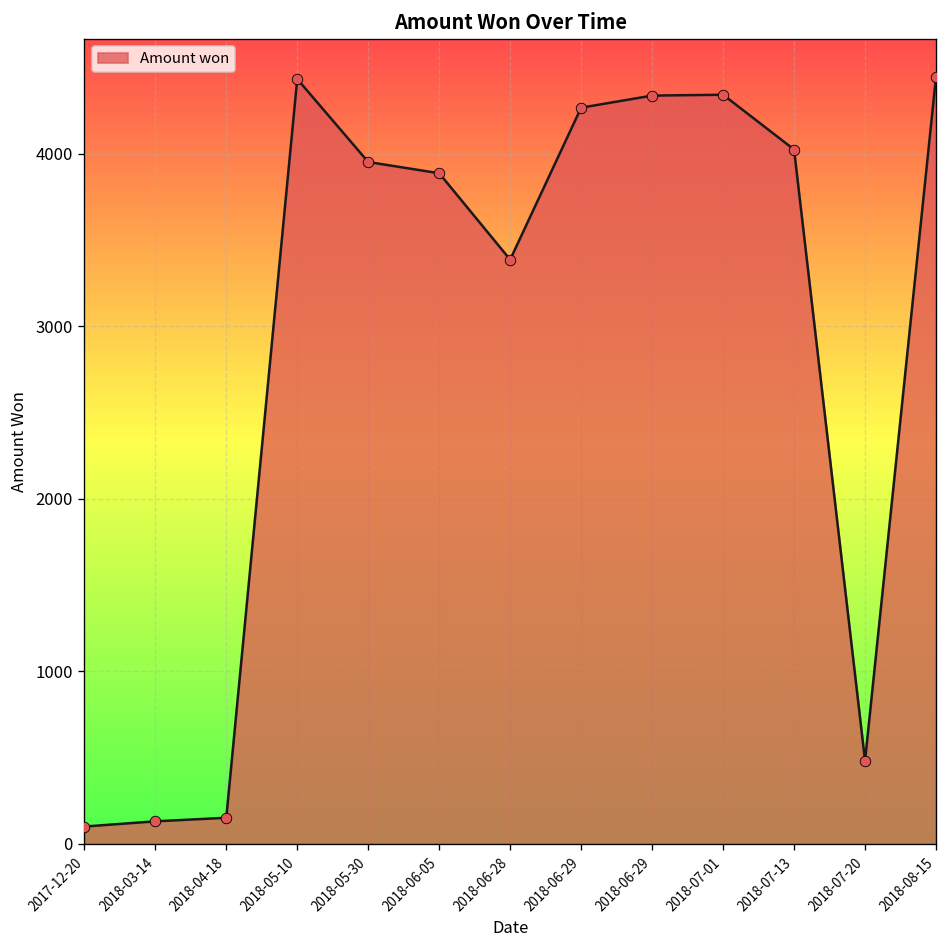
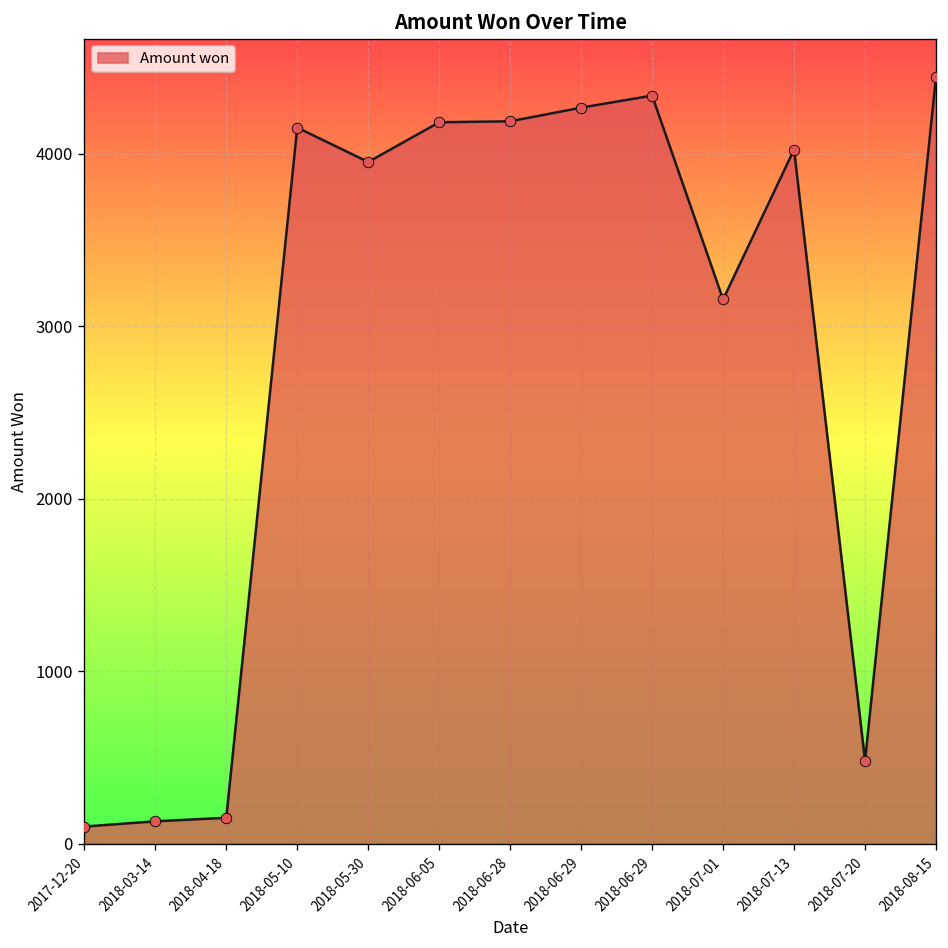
  {
    "2017-12-20": 100,
    "2018-03-14": 130,
    "2018-04-18": 150,
-   "2018-05-10": 4430,
+   "2018-05-10": 4150,
    "2018-05-30": 3950,
-   "2018-06-05": 3890,
-   "2018-06-28": 3390,
-   "2018-07-01": 4340,
+   "2018-06-05": 4180,
+   "2018-06-28": 4190,
+   "2018-07-01": 3150,
    "2018-07-13": 4020,
    "2018-07-20": 480,
    "2018-08-15": 4440
  }
